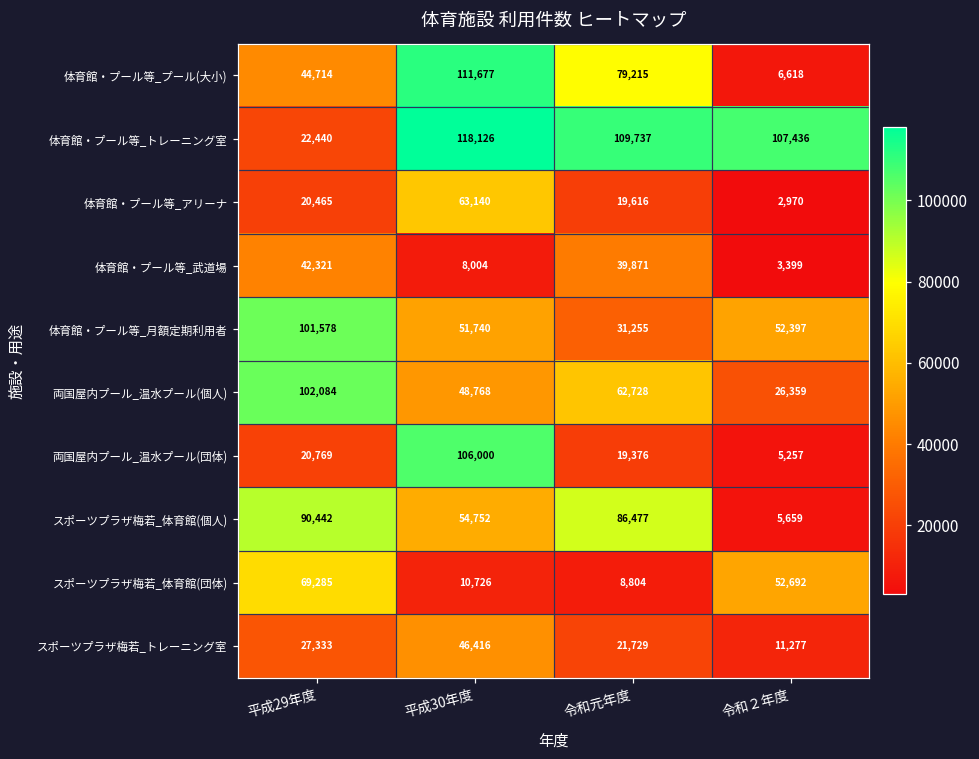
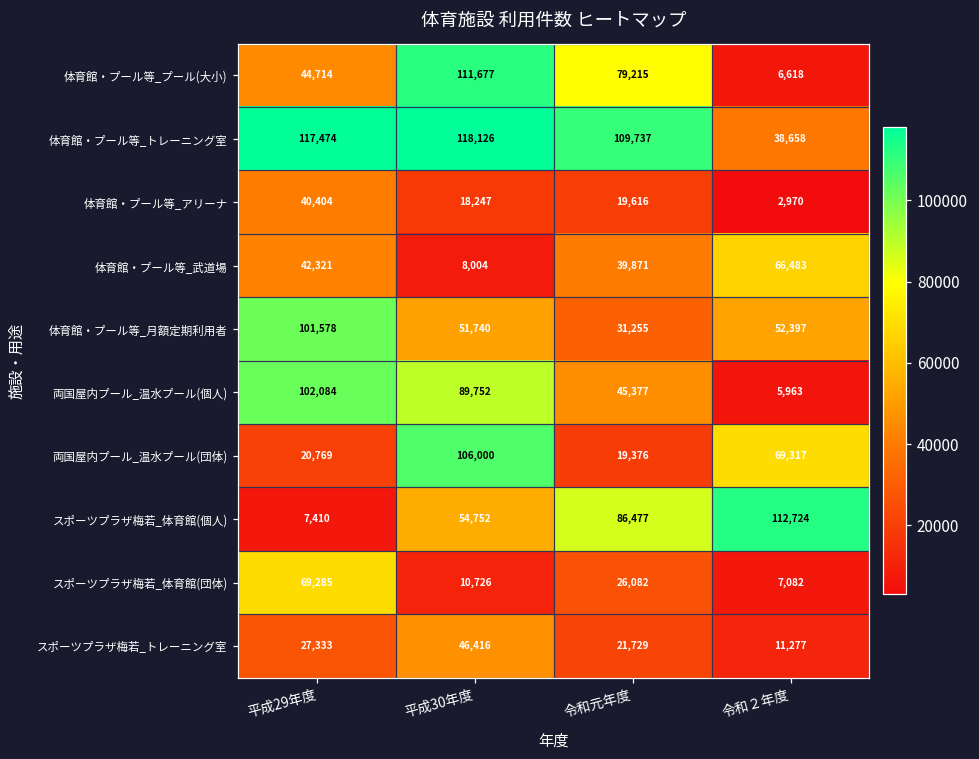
  {
    "体育館・プール等_プール(大小)": {
      "平成29年度": "44,714",
      "平成30年度": "111,677",
      "令和元年度": "79,215",
      "令和２年度": "6,618"
    },
    "体育館・プール等_トレーニング室": {
-     "平成29年度": "22,440",
+     "平成29年度": "117,474",
      "平成30年度": "118,126",
      "令和元年度": "109,737",
-     "令和２年度": "107,436"
+     "令和２年度": "38,658"
    },
    "体育館・プール等_アリーナ": {
-     "平成29年度": "20,465",
-     "平成30年度": "63,140",
+     "平成29年度": "40,404",
+     "平成30年度": "18,247",
      "令和元年度": "19,616",
      "令和２年度": "2,970"
    },
    "体育館・プール等_武道場": {
      "平成29年度": "42,321",
      "平成30年度": "8,004",
      "令和元年度": "39,871",
-     "令和２年度": "3,399"
+     "令和２年度": "66,483"
    },
    "体育館・プール等_月額定期利用者": {
      "平成29年度": "101,578",
      "平成30年度": "51,740",
      "令和元年度": "31,255",
      "令和２年度": "52,397"
    },
    "両国屋内プール_温水プール(個人)": {
      "平成29年度": "102,084",
-     "平成30年度": "48,768",
-     "令和元年度": "62,728",
-     "令和２年度": "26,359"
+     "平成30年度": "89,752",
+     "令和元年度": "45,377",
+     "令和２年度": "5,963"
    },
    "両国屋内プール_温水プール(団体)": {
      "平成29年度": "20,769",
      "平成30年度": "106,000",
      "令和元年度": "19,376",
-     "令和２年度": "5,257"
+     "令和２年度": "69,317"
    },
    "スポーツプラザ梅若_体育館(個人)": {
-     "平成29年度": "90,442",
+     "平成29年度": "7,410",
      "平成30年度": "54,752",
      "令和元年度": "86,477",
-     "令和２年度": "5,659"
+     "令和２年度": "112,724"
    },
    "スポーツプラザ梅若_体育館(団体)": {
      "平成29年度": "69,285",
      "平成30年度": "10,726",
-     "令和元年度": "8,804",
-     "令和２年度": "52,692"
+     "令和元年度": "26,082",
+     "令和２年度": "7,082"
    },
    "スポーツプラザ梅若_トレーニング室": {
      "平成29年度": "27,333",
      "平成30年度": "46,416",
      "令和元年度": "21,729",
      "令和２年度": "11,277"
    }
  }
